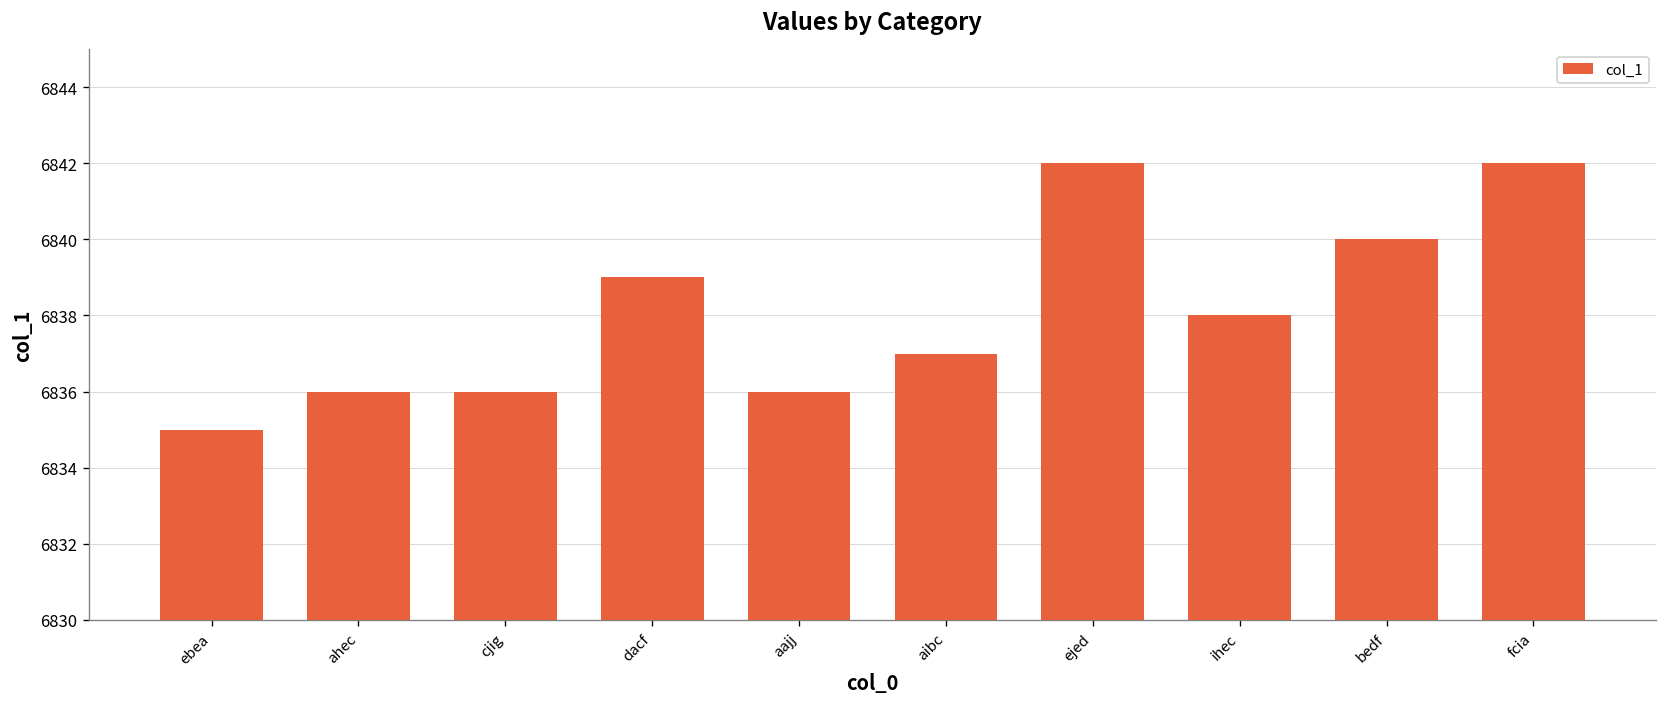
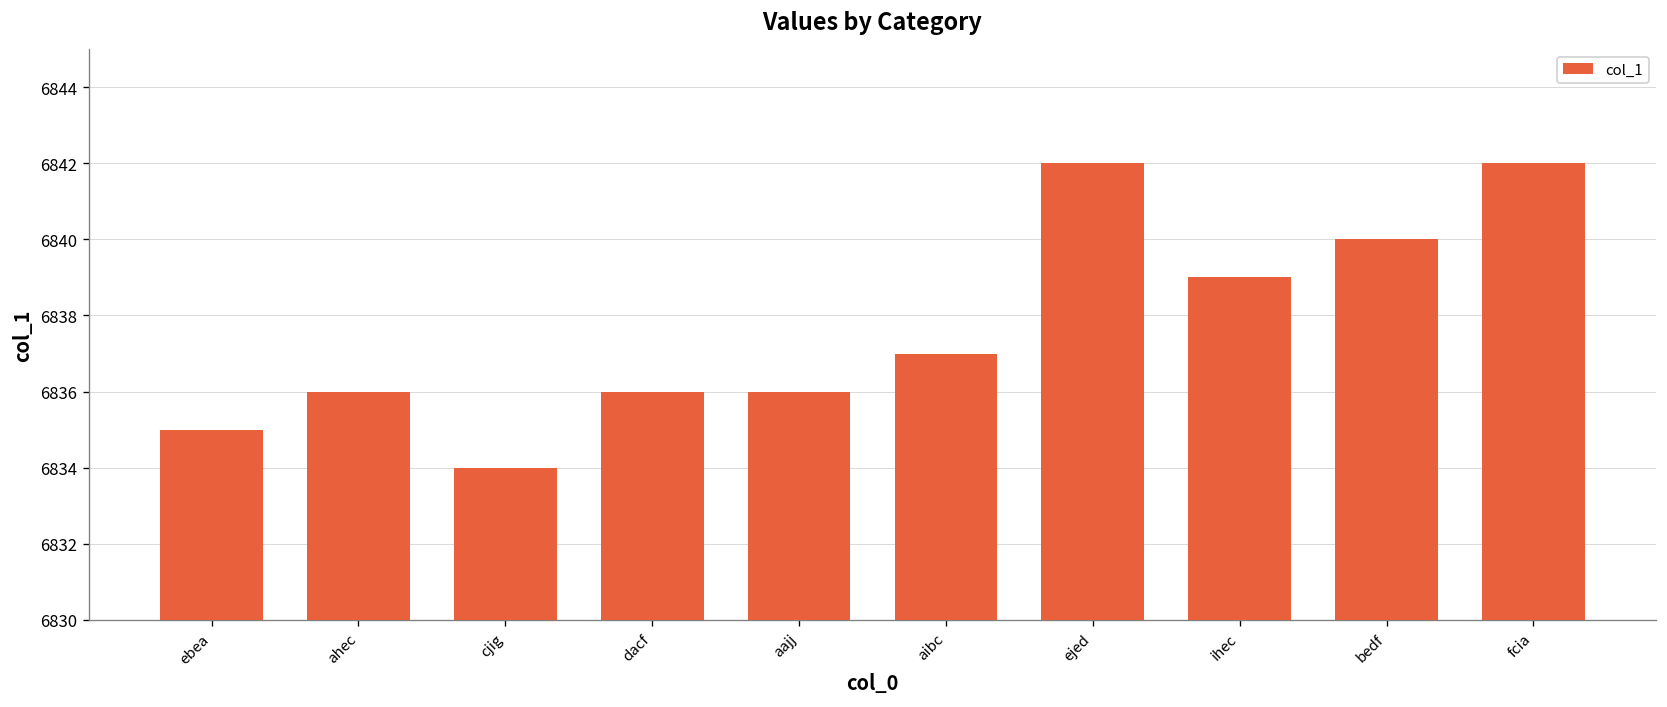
  {
    "ebea": 6835,
    "ahec": 6836,
-   "cjig": 6836,
-   "dacf": 6839,
+   "cjig": 6834,
+   "dacf": 6836,
    "aajj": 6836,
    "aibc": 6837,
    "ejed": 6842,
-   "ihec": 6838,
+   "ihec": 6839,
    "bedf": 6840,
    "fcia": 6842
  }
